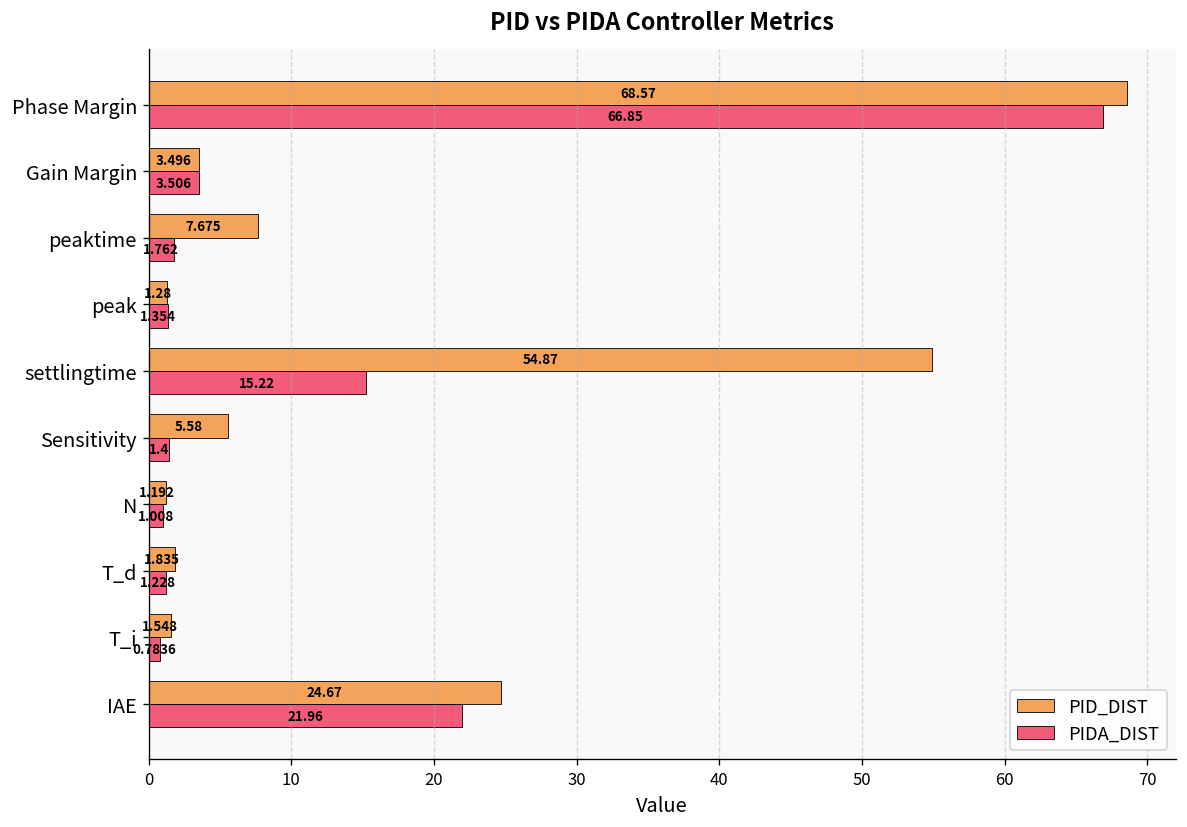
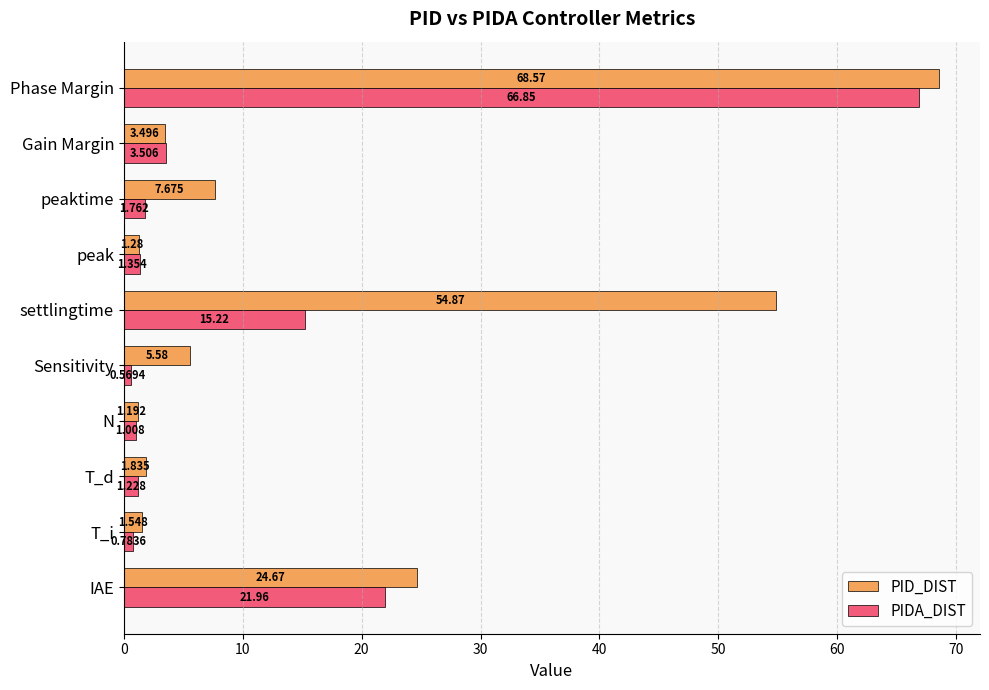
  {
    "PID_DIST": {
      "Phase Margin": 68.57,
      "Gain Margin": 3.496,
      "peaktime": 7.675,
      "peak": 1.28,
      "settlingtime": 54.87,
      "Sensitivity": 5.58,
      "N": 1.192,
      "T_d": 1.835,
      "T_i": 1.548,
      "IAE": 24.67
    },
    "PIDA_DIST": {
      "Phase Margin": 66.85,
      "Gain Margin": 3.506,
      "peaktime": 1.762,
      "peak": 1.354,
      "settlingtime": 15.22,
-     "Sensitivity": 1.4,
+     "Sensitivity": 0.5694,
      "N": 1.008,
      "T_d": 1.228,
      "T_i": 0.7836,
      "IAE": 21.96
    }
  }
